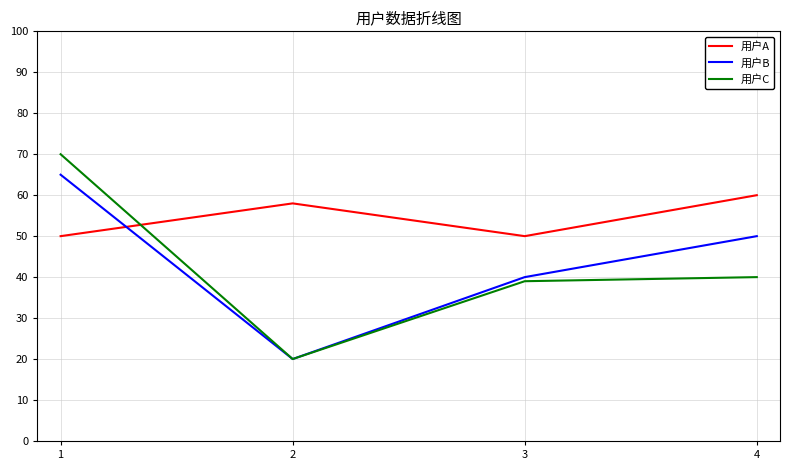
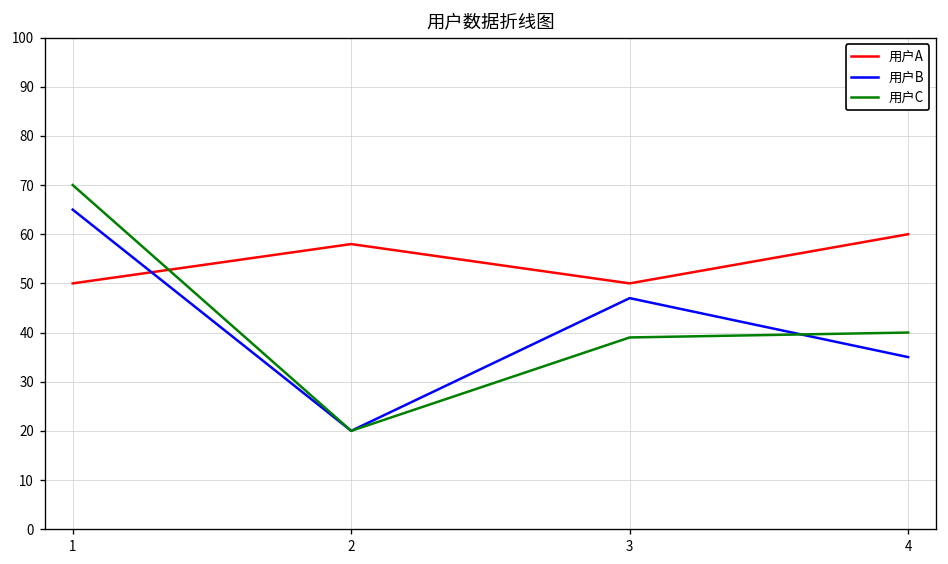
  {
    "用户A": {
      "1": 50,
      "2": 58,
      "3": 50,
      "4": 60
    },
    "用户B": {
      "1": 65,
-     "3": 40,
-     "4": 50
+     "3": 47,
+     "4": 35
    },
    "用户C": {
      "1": 70,
      "3": 39,
      "4": 40
    }
  }
